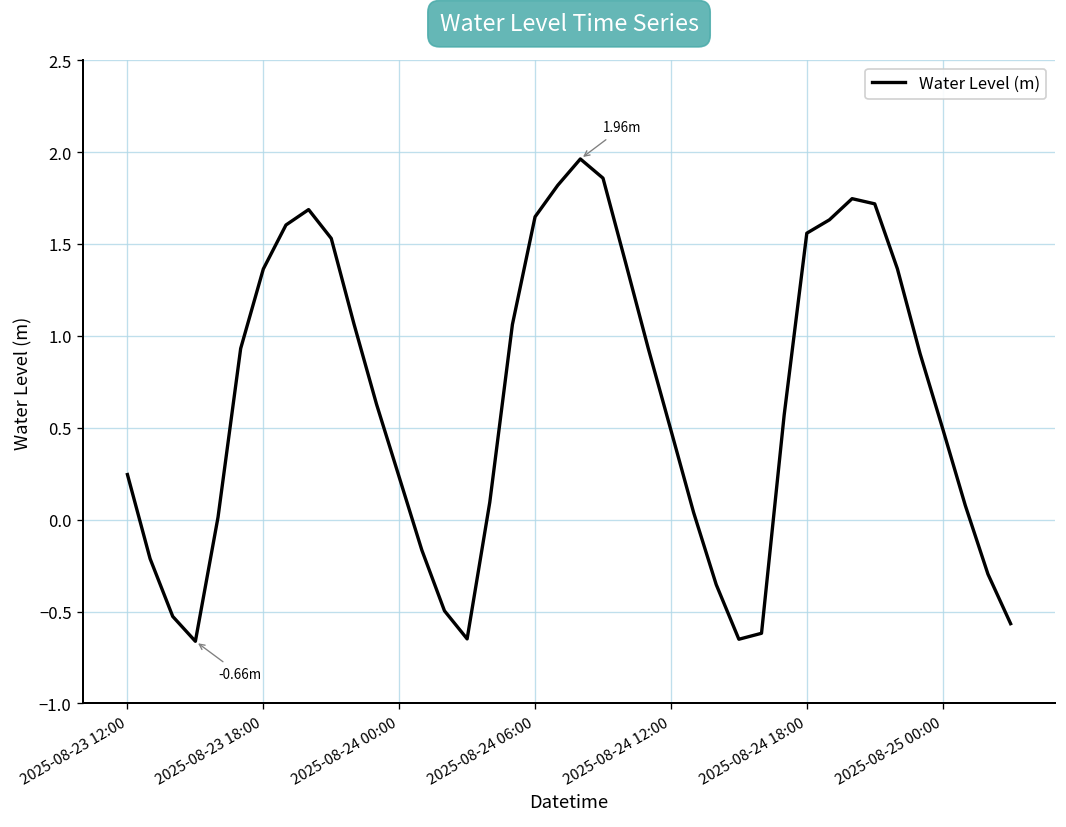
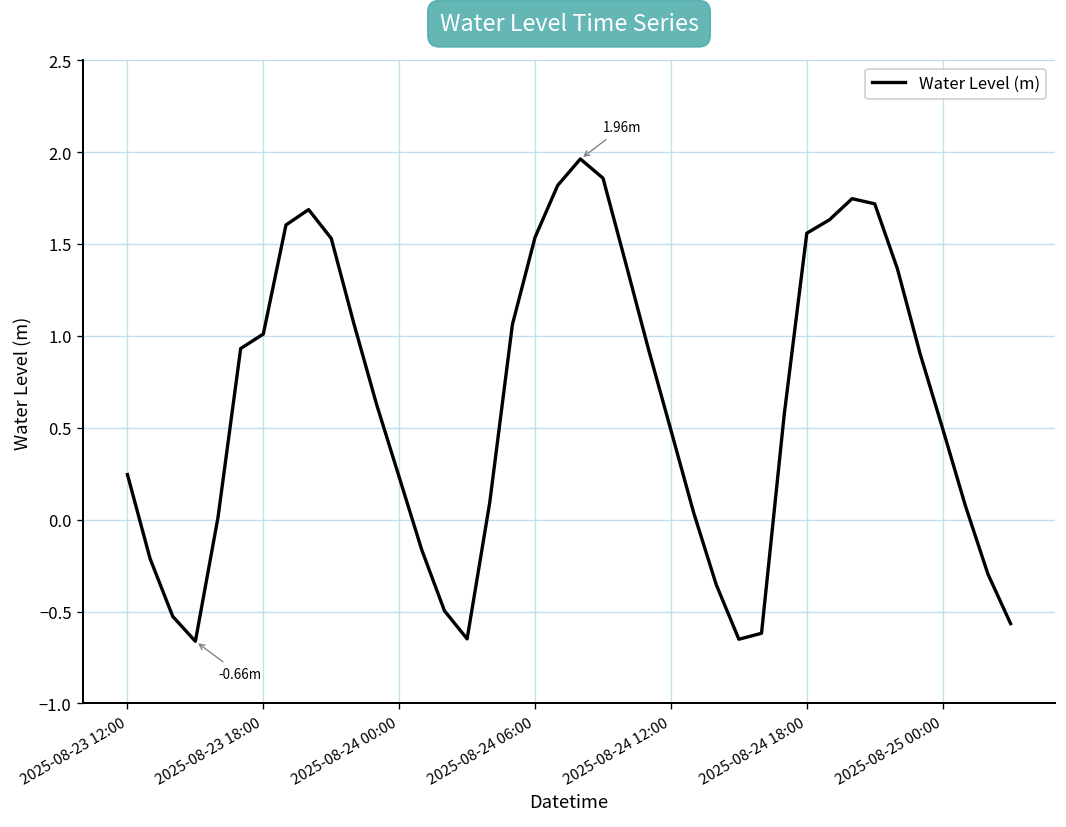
  {
    "2025-08-23 12:00": 0.25,
-   "2025-08-23 18:00": 1.36,
+   "2025-08-23 18:00": 1.01,
    "2025-08-24 00:00": 0.23,
-   "2025-08-24 06:00": 1.65,
+   "2025-08-24 06:00": 1.54,
    "2025-08-24 12:00": 0.49,
    "2025-08-24 18:00": 1.56,
    "2025-08-25 00:00": 0.50
  }
